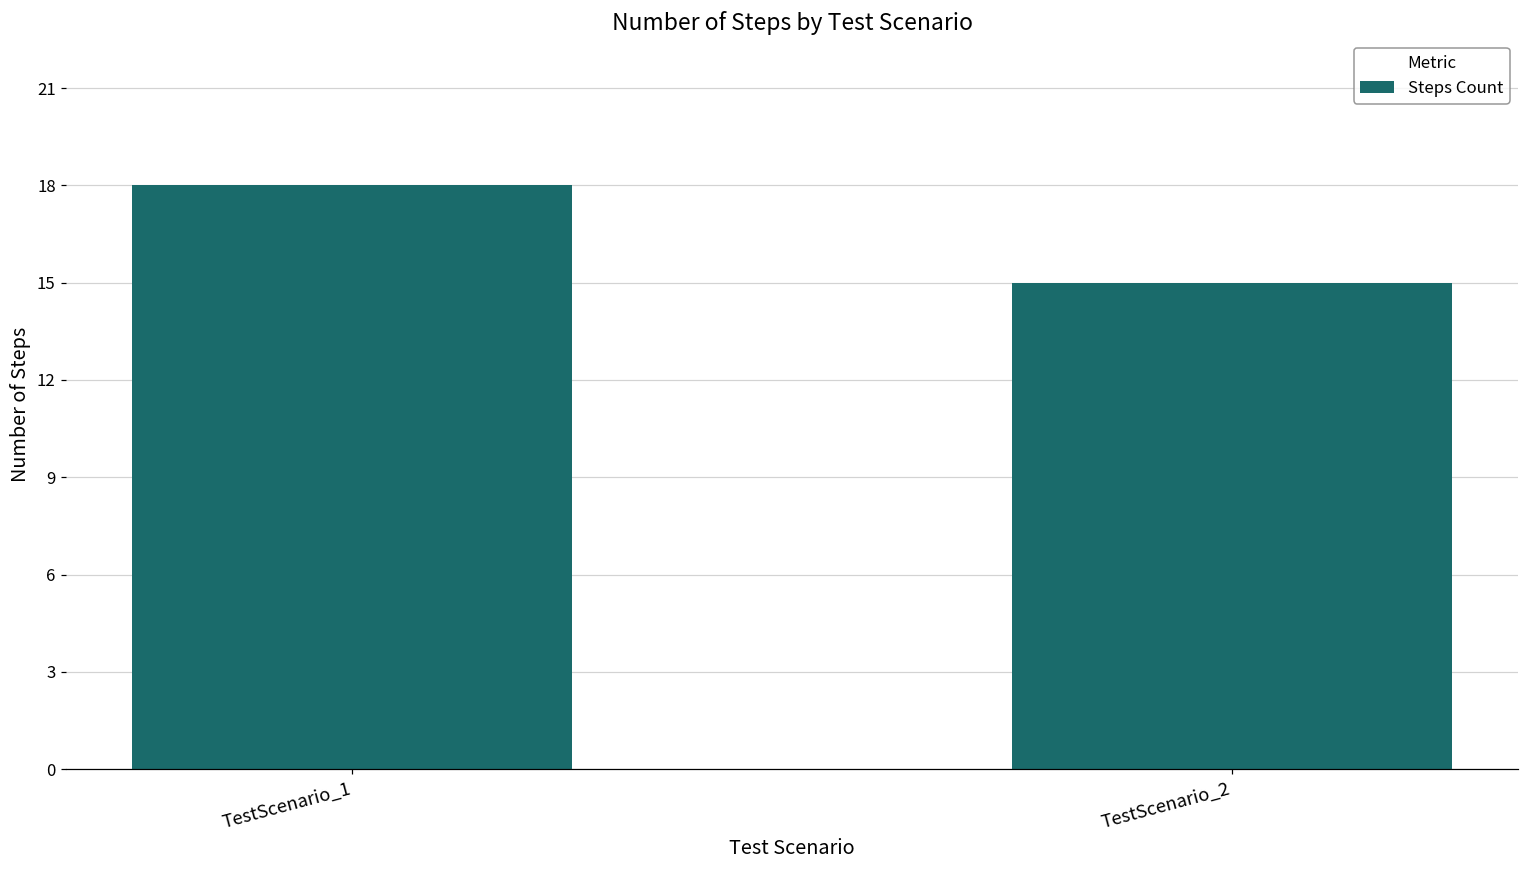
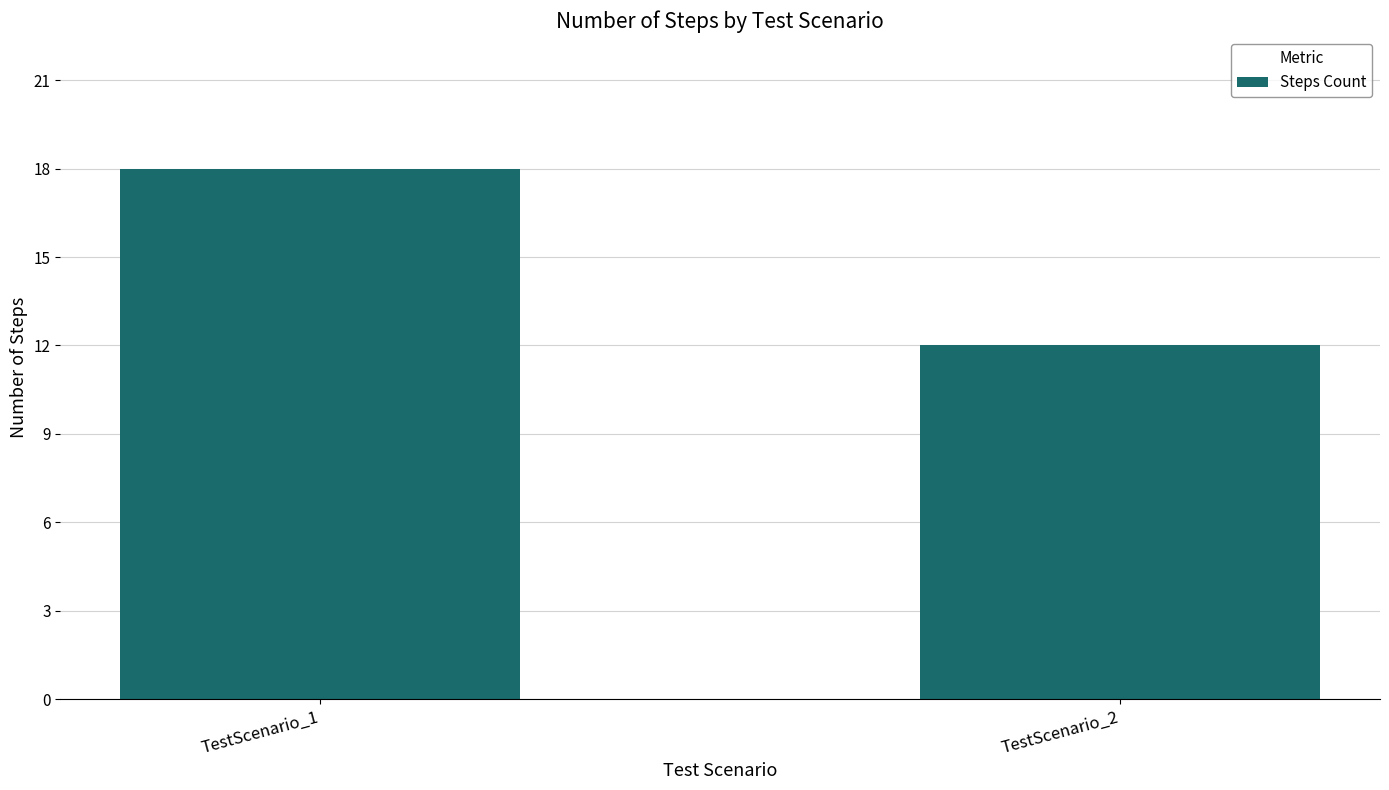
  {
    "TestScenario_1": 18,
-   "TestScenario_2": 15
+   "TestScenario_2": 12
  }
